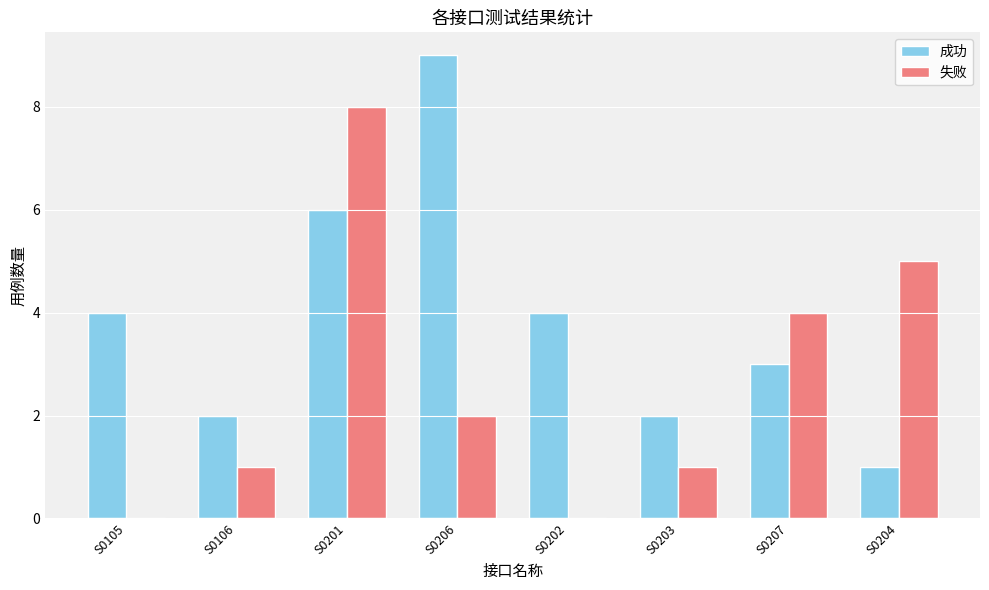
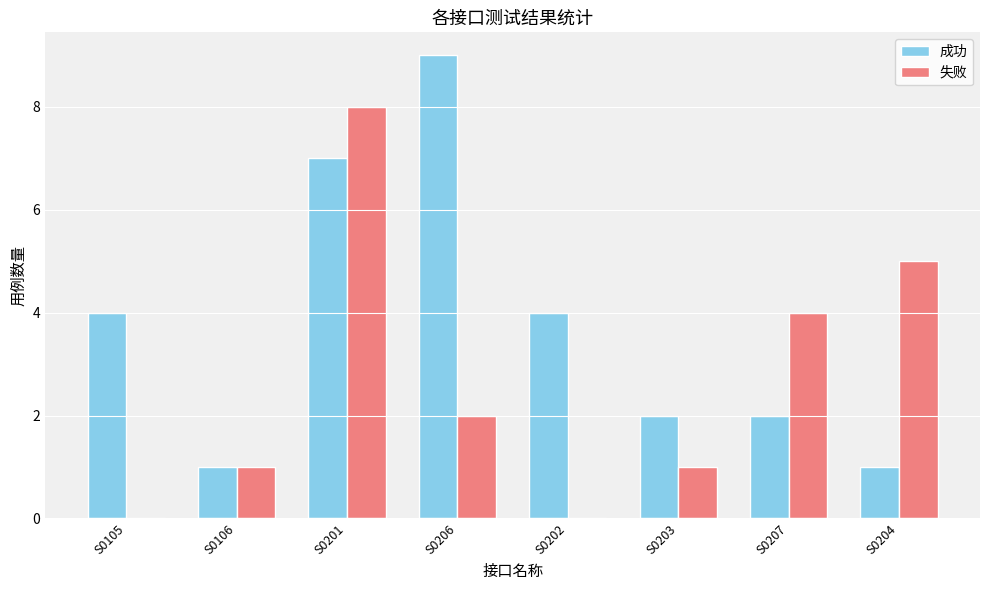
  {
    "成功": {
      "S0105": 4,
-     "S0106": 2,
-     "S0201": 6,
+     "S0106": 1,
+     "S0201": 7,
      "S0206": 9,
      "S0202": 4,
      "S0203": 2,
-     "S0207": 3,
+     "S0207": 2,
      "S0204": 1
    },
    "失败": {
      "S0105": 0,
      "S0106": 1,
      "S0201": 8,
      "S0206": 2,
      "S0202": 0,
      "S0203": 1,
      "S0207": 4,
      "S0204": 5
    }
  }
